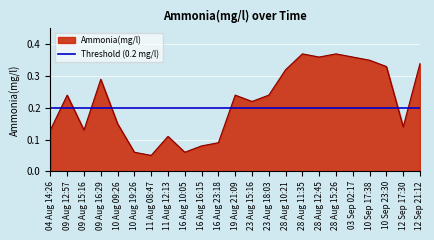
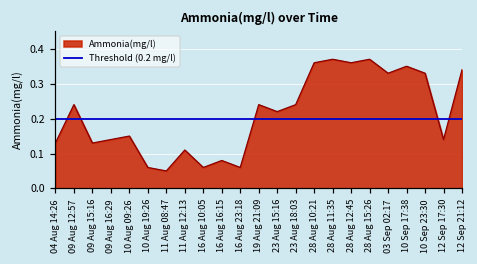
  {
    "04 Aug 14:26": 0.13,
    "09 Aug 12:57": 0.24,
    "09 Aug 15:16": 0.13,
-   "09 Aug 16:29": 0.29,
+   "09 Aug 16:29": 0.14,
    "10 Aug 09:26": 0.15,
    "10 Aug 19:26": 0.06,
    "11 Aug 08:47": 0.05,
    "11 Aug 12:13": 0.11,
    "16 Aug 10:05": 0.06,
    "16 Aug 16:15": 0.08,
-   "16 Aug 23:18": 0.09,
+   "16 Aug 23:18": 0.06,
    "19 Aug 21:09": 0.24,
    "23 Aug 15:16": 0.22,
    "23 Aug 18:03": 0.24,
-   "28 Aug 10:21": 0.32,
+   "28 Aug 10:21": 0.36,
    "28 Aug 11:35": 0.37,
    "28 Aug 12:45": 0.36,
    "28 Aug 15:26": 0.37,
-   "03 Sep 02:17": 0.36,
+   "03 Sep 02:17": 0.33,
    "10 Sep 17:38": 0.35,
    "10 Sep 23:30": 0.33,
    "12 Sep 17:30": 0.14,
    "12 Sep 21:12": 0.34
  }
